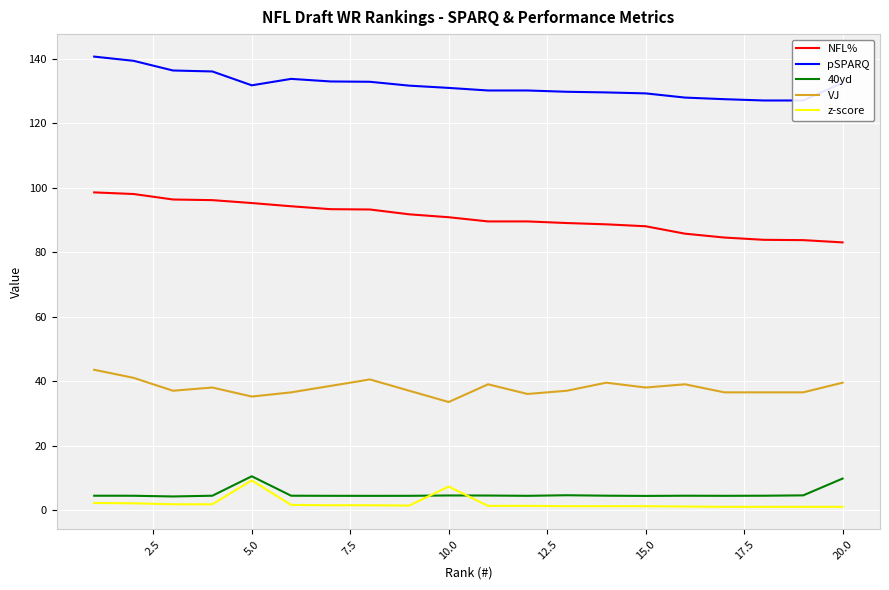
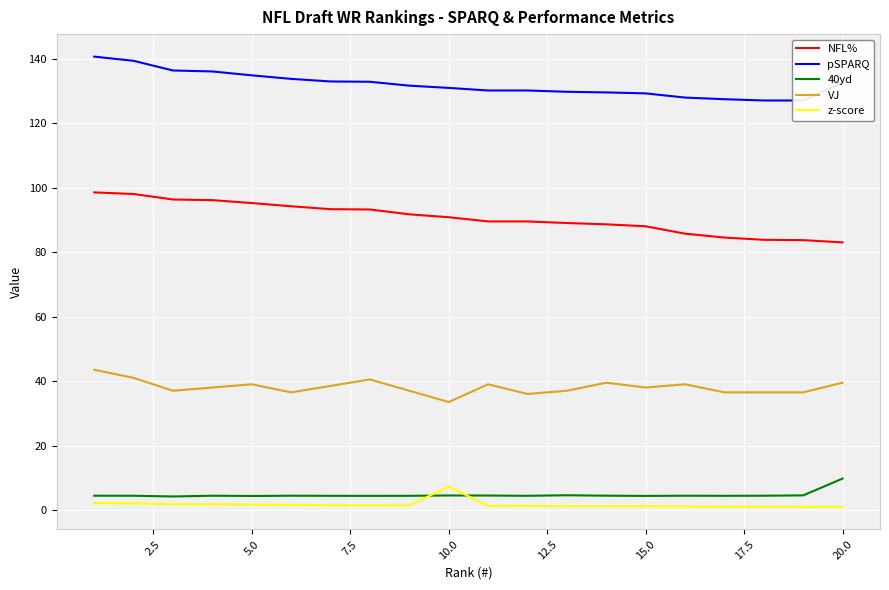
  {
    "NFL%": {
      "5.0": 95,
      "10.0": 91,
      "15.0": 88,
      "20.0": 83
    },
    "pSPARQ": {
-     "5.0": 132,
+     "5.0": 135,
      "10.0": 131,
      "15.0": 129
    },
    "40yd": {
-     "5.0": 10,
+     "5.0": 4,
      "10.0": 5,
      "15.0": 4,
      "20.0": 10
    },
    "VJ": {
-     "5.0": 35,
+     "5.0": 39,
      "10.0": 34,
      "15.0": 38,
      "20.0": 40
    },
    "z-score": {
-     "5.0": 9,
+     "5.0": 2,
      "10.0": 7,
      "15.0": 1,
      "20.0": 1
    }
  }
